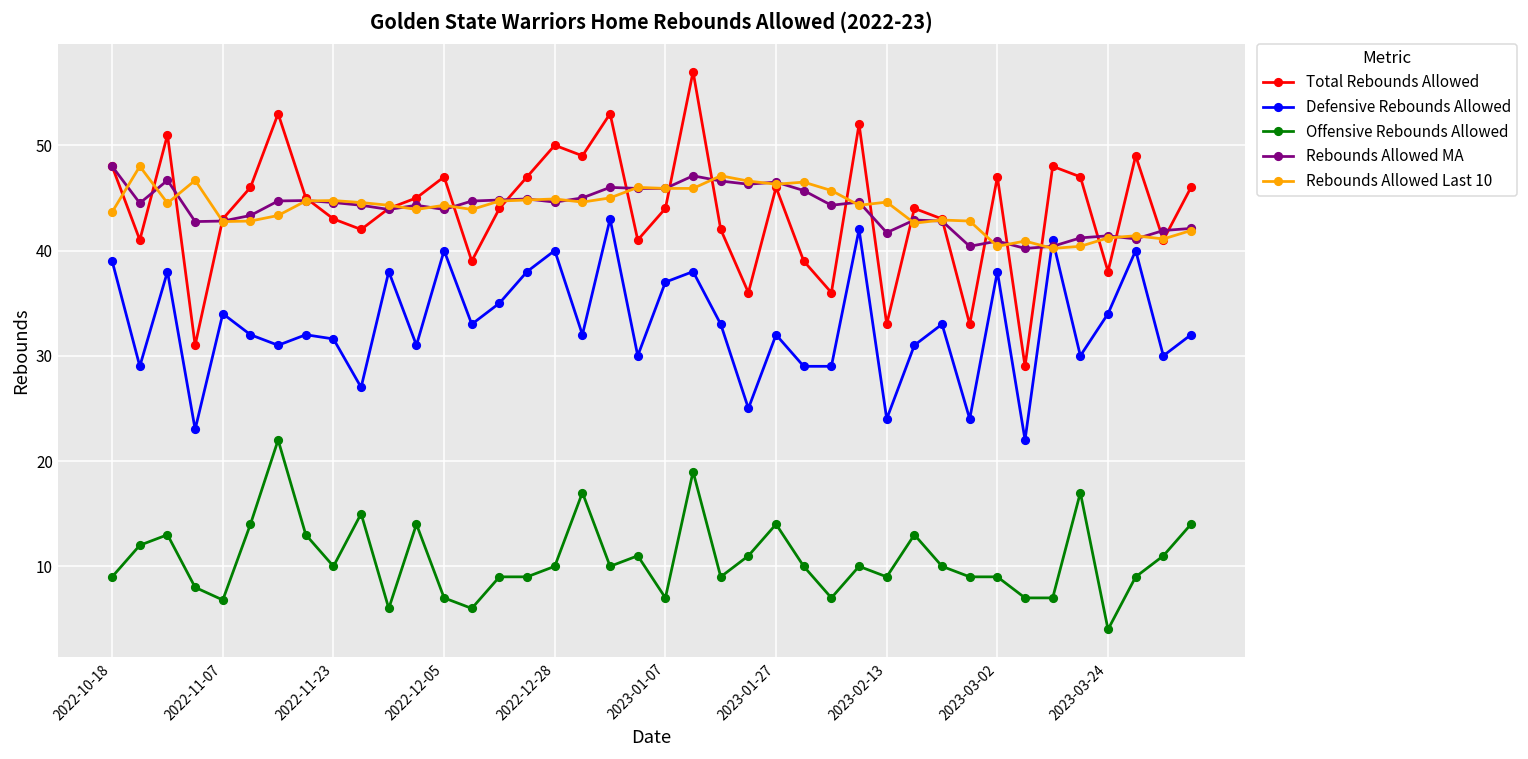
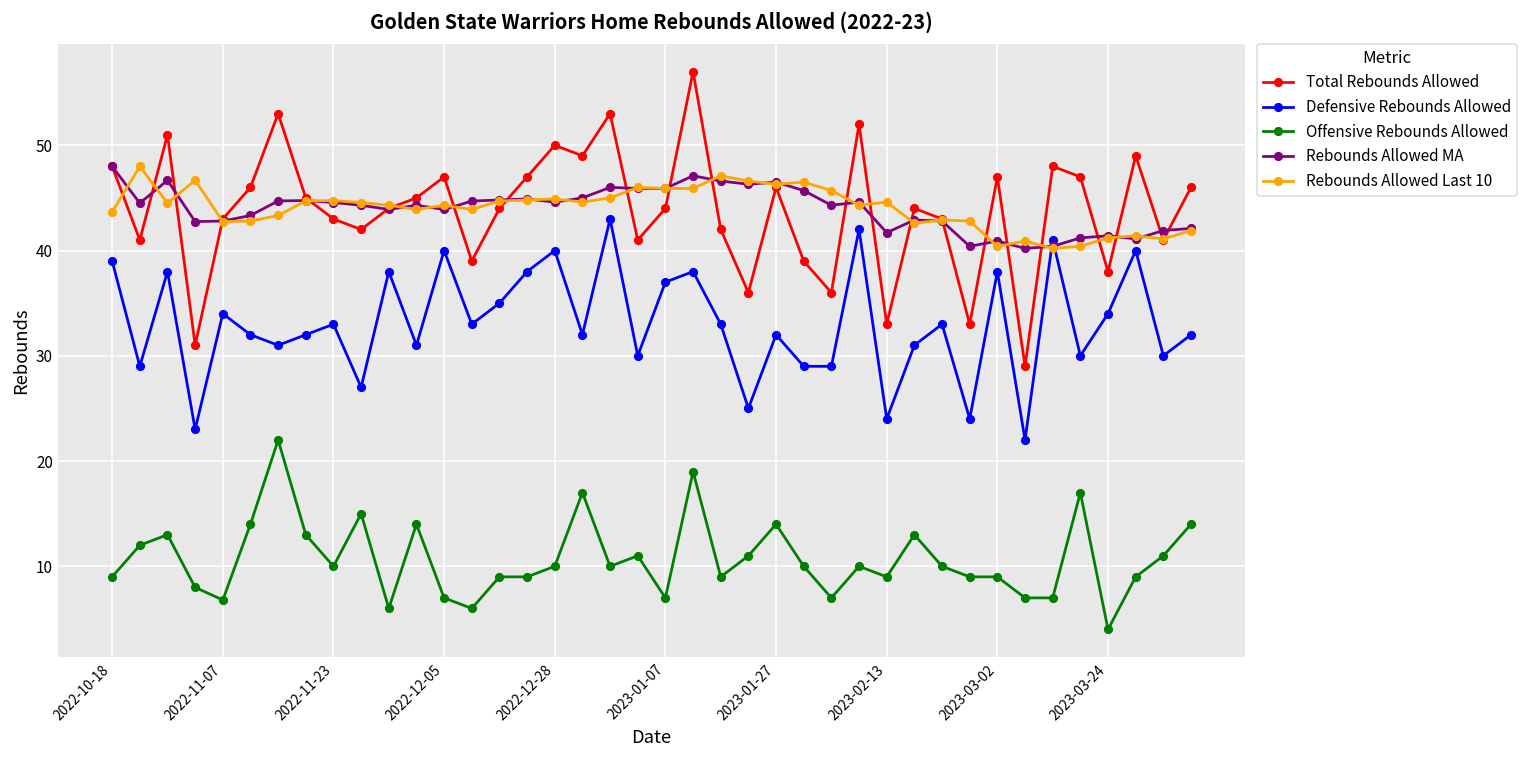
  {
    "Total Rebounds Allowed": {
      "2022-11-23": 43,
      "2022-12-05": 47,
      "2022-12-28": 50,
      "2023-01-07": 44,
      "2023-01-27": 46,
      "2023-02-13": 33,
      "2023-03-02": 47,
      "2023-03-24": 38
    },
    "Defensive Rebounds Allowed": {
      "2022-10-18": 39,
      "2022-11-07": 34,
-     "2022-11-23": 32,
+     "2022-11-23": 33,
      "2022-12-05": 40,
      "2022-12-28": 40,
      "2023-01-07": 37,
      "2023-01-27": 32,
      "2023-02-13": 24,
      "2023-03-02": 38,
      "2023-03-24": 34
    },
    "Offensive Rebounds Allowed": {
      "2022-10-18": 9,
      "2022-11-07": 7,
      "2022-11-23": 10,
      "2022-12-05": 7,
      "2022-12-28": 10,
      "2023-01-07": 7,
      "2023-01-27": 14,
      "2023-02-13": 9,
      "2023-03-02": 9,
      "2023-03-24": 4
    },
    "Rebounds Allowed MA": {
      "2022-12-05": 44,
      "2022-12-28": 45,
      "2023-02-13": 42,
      "2023-03-02": 41
    },
    "Rebounds Allowed Last 10": {
      "2022-10-18": 44,
      "2022-12-05": 44,
      "2022-12-28": 45,
      "2023-02-13": 45,
      "2023-03-02": 40
    }
  }
